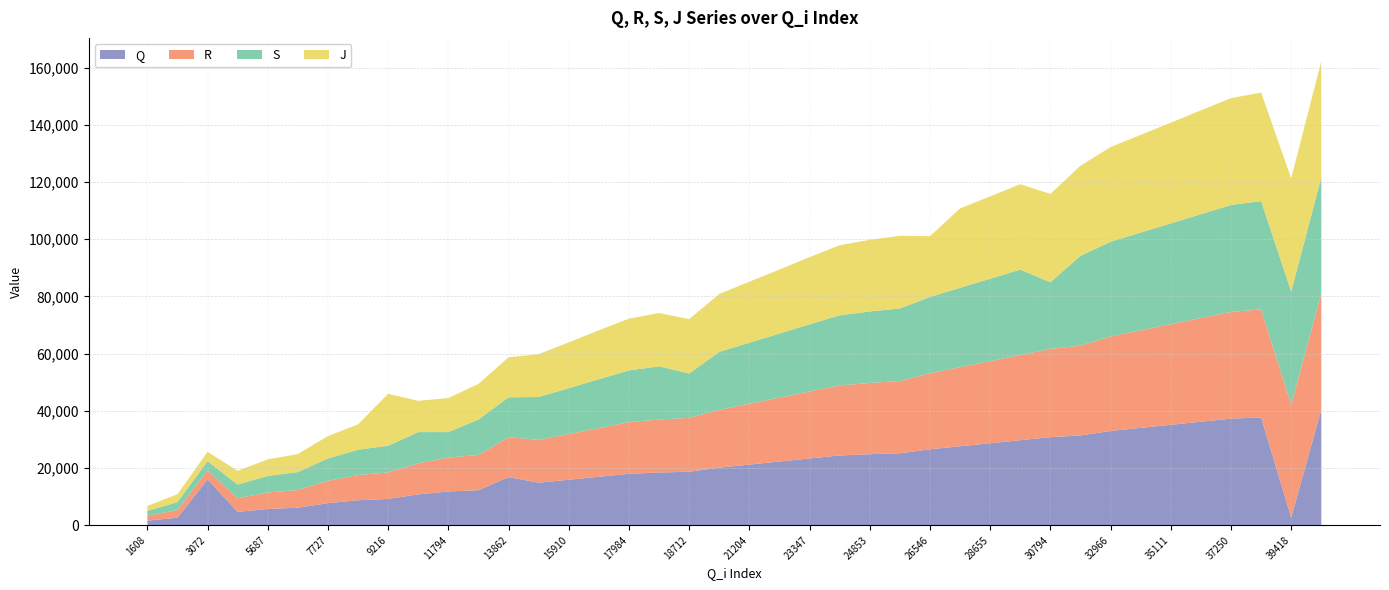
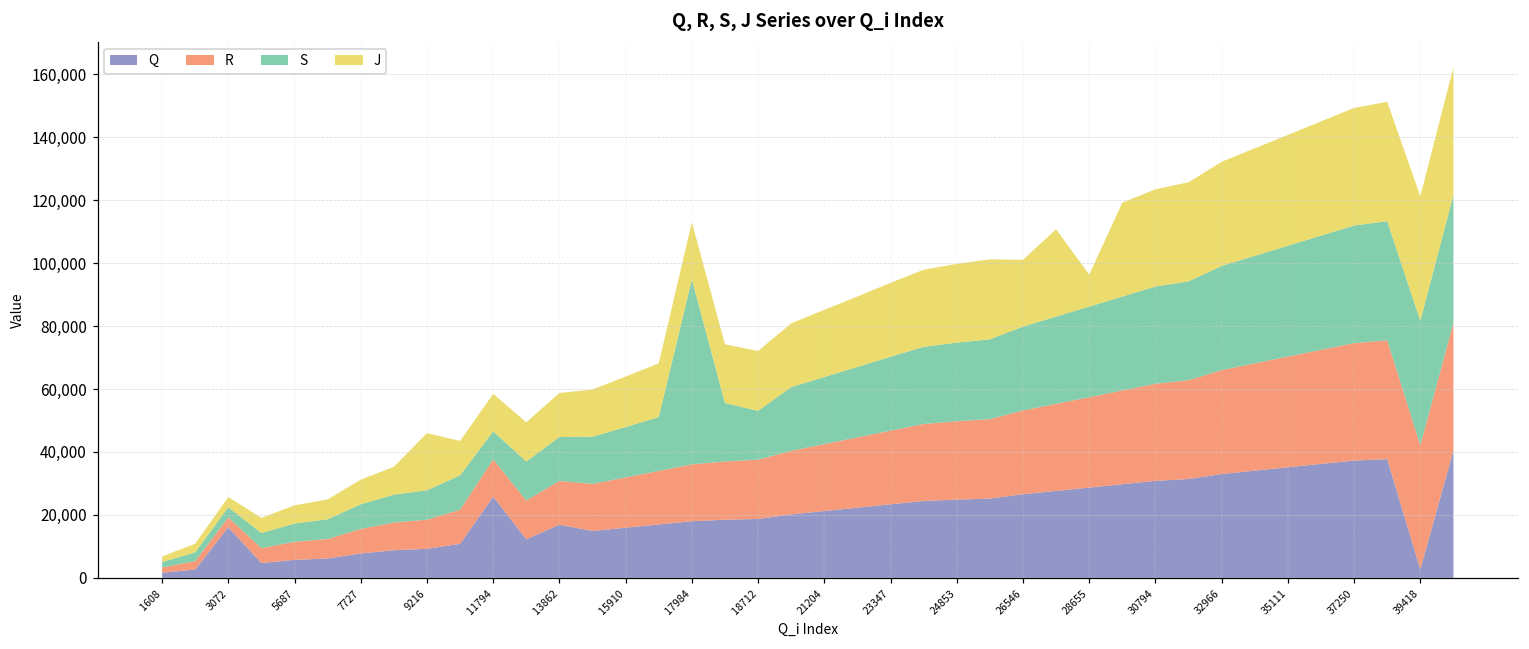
  {
    "Q": {
      "1608": "2,000",
      "3072": "16,000",
      "5687": "6,000",
      "7727": "8,000",
      "9216": "9,000",
-     "11794": "12,000",
+     "11794": "26,000",
      "13862": "17,000",
      "15910": "16,000",
      "17984": "18,000",
      "18712": "19,000",
      "21204": "21,000",
      "23347": "23,000",
      "24853": "25,000",
      "26546": "27,000",
      "28655": "29,000",
      "30794": "31,000",
      "32966": "33,000",
      "35111": "35,000",
      "37250": "37,000",
      "39418": "3,000"
    },
    "R": {
      "1608": "2,000",
      "3072": "3,000",
      "5687": "6,000",
      "7727": "8,000",
      "9216": "9,000",
      "11794": "12,000",
      "13862": "14,000",
      "15910": "16,000",
      "17984": "18,000",
      "18712": "19,000",
      "21204": "21,000",
      "23347": "23,000",
      "24853": "25,000",
      "26546": "27,000",
      "28655": "29,000",
      "30794": "31,000",
      "32966": "33,000",
      "35111": "35,000",
      "37250": "37,000",
      "39418": "39,000"
    },
    "S": {
      "1608": "2,000",
      "3072": "3,000",
      "5687": "6,000",
      "7727": "8,000",
      "9216": "9,000",
      "11794": "9,000",
      "13862": "14,000",
      "15910": "16,000",
-     "17984": "18,000",
+     "17984": "59,000",
      "18712": "16,000",
      "21204": "21,000",
      "23347": "23,000",
      "24853": "25,000",
      "26546": "27,000",
      "28655": "29,000",
-     "30794": "23,000",
+     "30794": "31,000",
      "32966": "33,000",
      "35111": "35,000",
      "37250": "37,000",
      "39418": "40,000"
    },
    "J": {
      "1608": "2,000",
      "3072": "3,000",
      "5687": "6,000",
      "7727": "8,000",
      "9216": "18,000",
      "11794": "12,000",
      "13862": "14,000",
      "15910": "16,000",
      "17984": "18,000",
      "18712": "19,000",
      "21204": "21,000",
      "23347": "23,000",
      "24853": "25,000",
      "26546": "21,000",
-     "28655": "29,000",
+     "28655": "10,000",
      "30794": "31,000",
      "32966": "33,000",
      "35111": "35,000",
      "37250": "37,000",
      "39418": "40,000"
    }
  }
